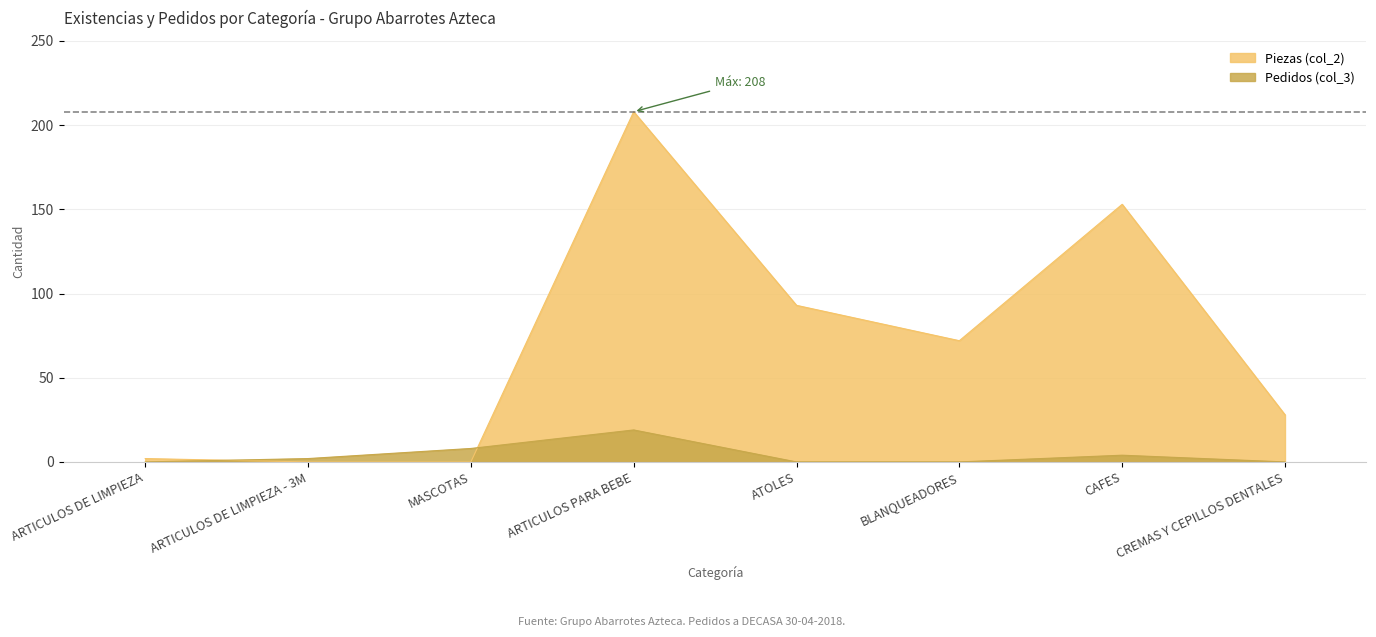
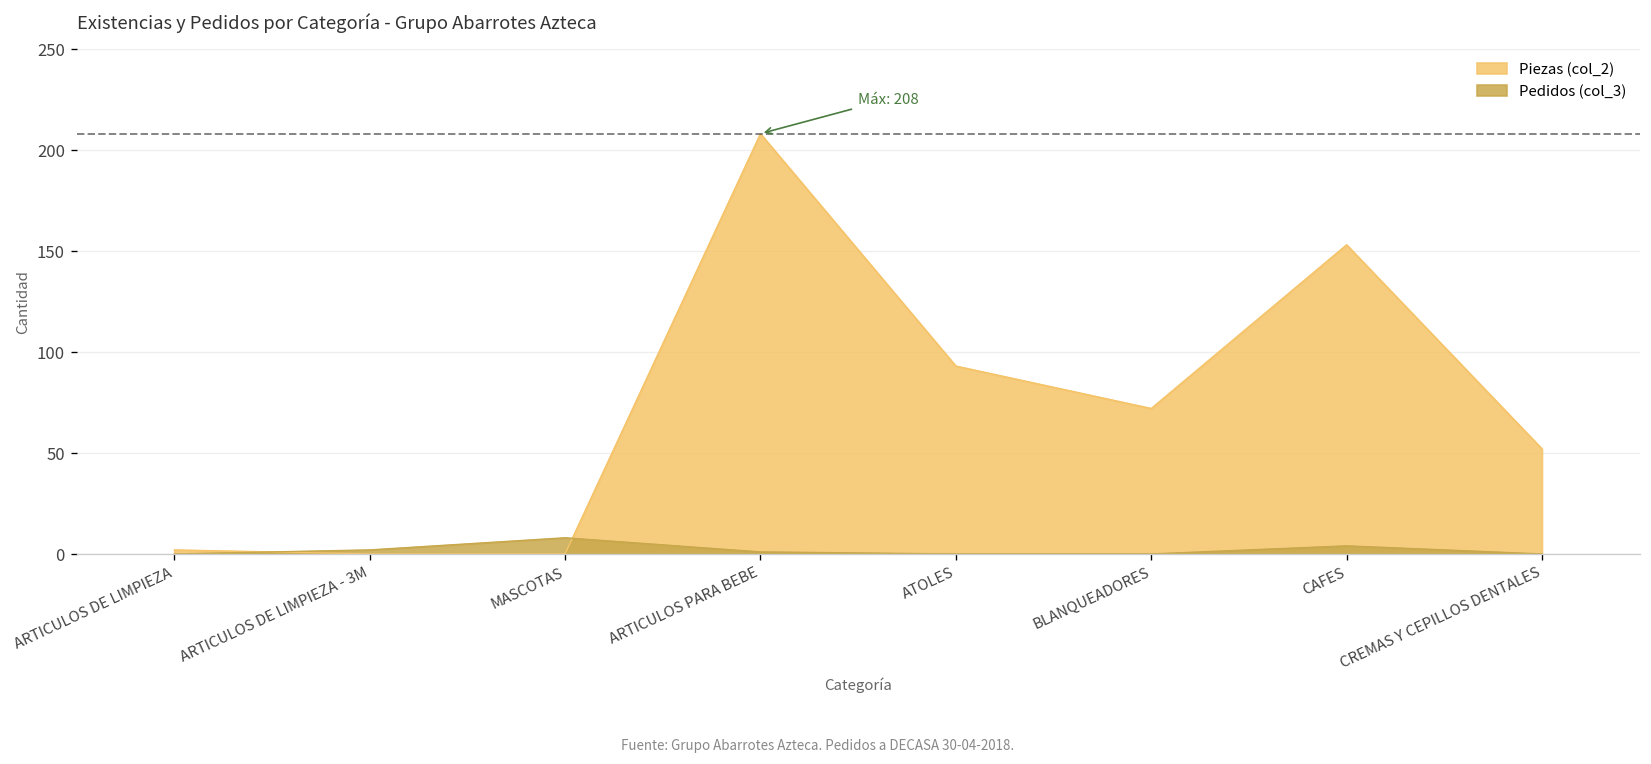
  {
    "Piezas (col_2)": {
      "ARTICULOS DE LIMPIEZA": 2,
      "ARTICULOS DE LIMPIEZA - 3M": 0,
      "MASCOTAS": 0,
      "ATOLES": 93,
      "BLANQUEADORES": 72,
      "CAFES": 153,
-     "CREMAS Y CEPILLOS DENTALES": 28
+     "CREMAS Y CEPILLOS DENTALES": 52
    },
    "Pedidos (col_3)": {
      "ARTICULOS DE LIMPIEZA": 0,
      "ARTICULOS DE LIMPIEZA - 3M": 2,
      "MASCOTAS": 8,
-     "ARTICULOS PARA BEBE": 19,
+     "ARTICULOS PARA BEBE": 1,
      "ATOLES": 0,
      "BLANQUEADORES": 0,
      "CAFES": 4,
      "CREMAS Y CEPILLOS DENTALES": 0
    }
  }
